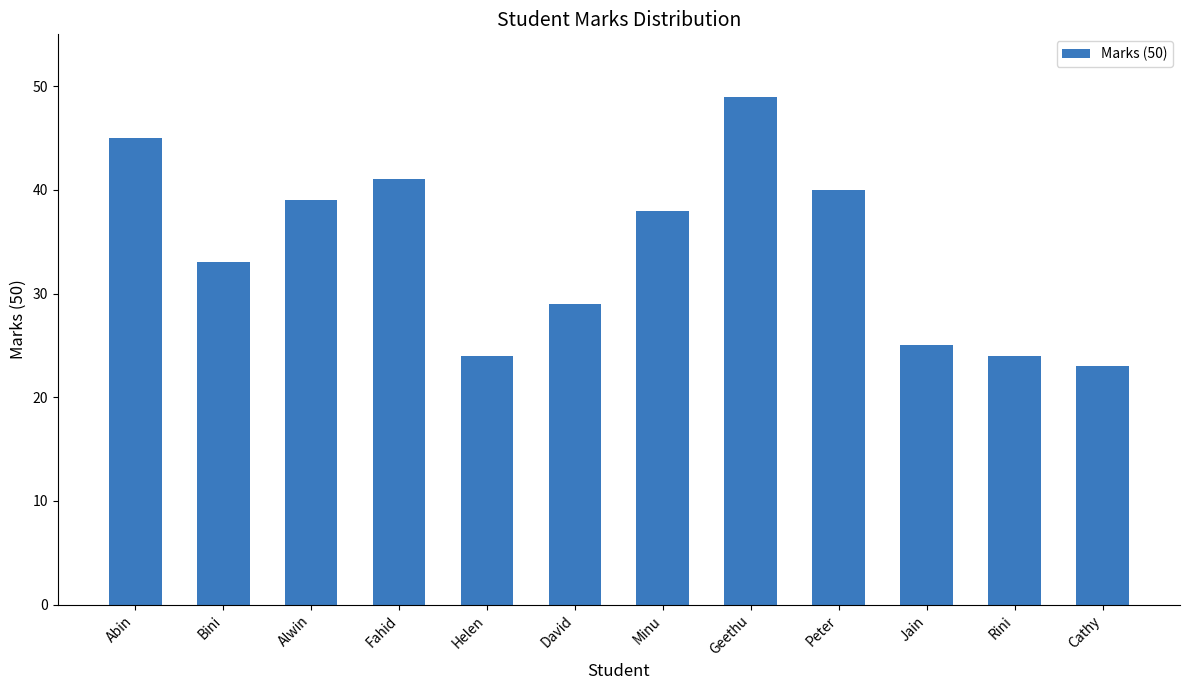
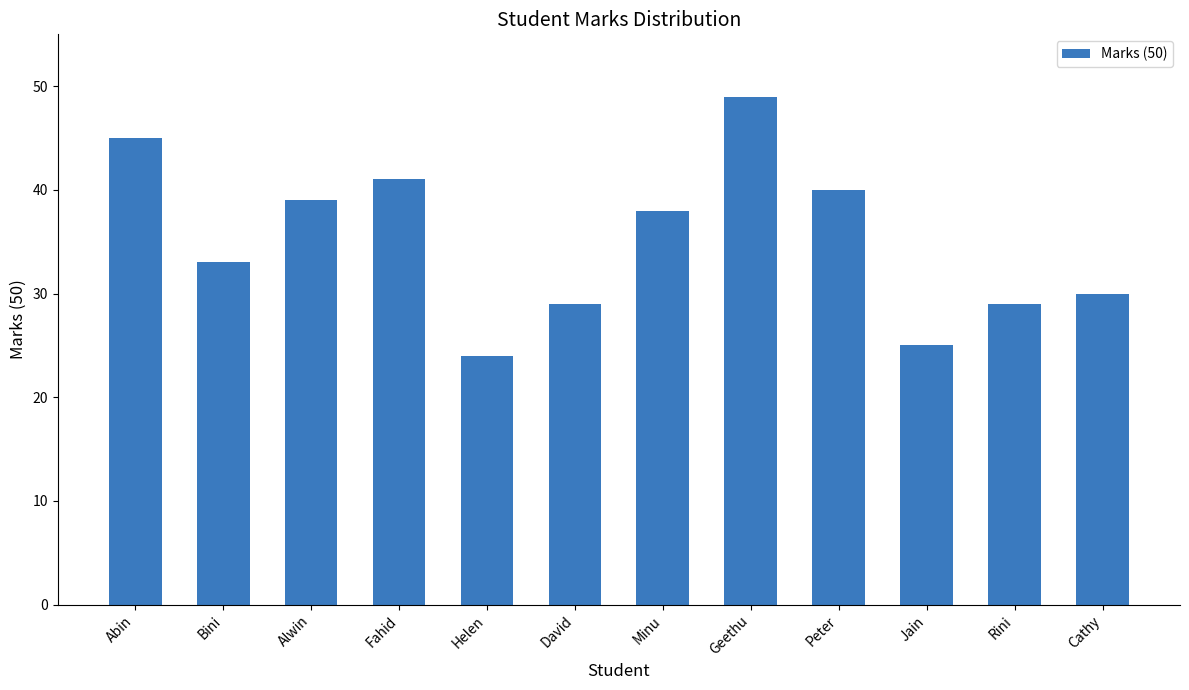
  {
    "Abin": 45,
    "Bini": 33,
    "Alwin": 39,
    "Fahid": 41,
    "Helen": 24,
    "David": 29,
    "Minu": 38,
    "Geethu": 49,
    "Peter": 40,
    "Jain": 25,
-   "Rini": 24,
-   "Cathy": 23
+   "Rini": 29,
+   "Cathy": 30
  }
